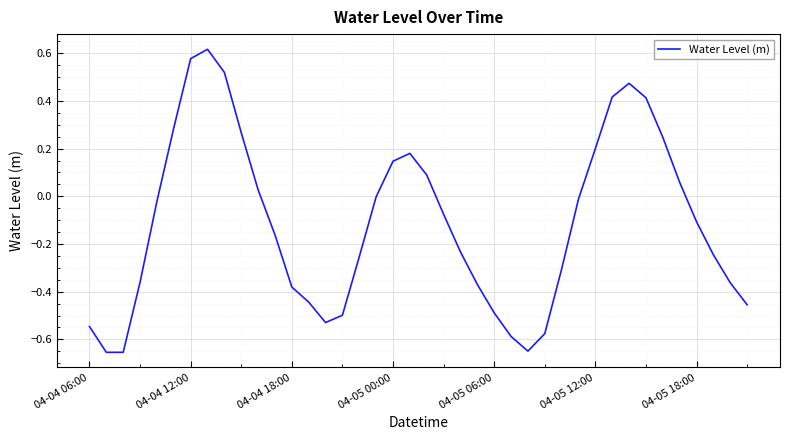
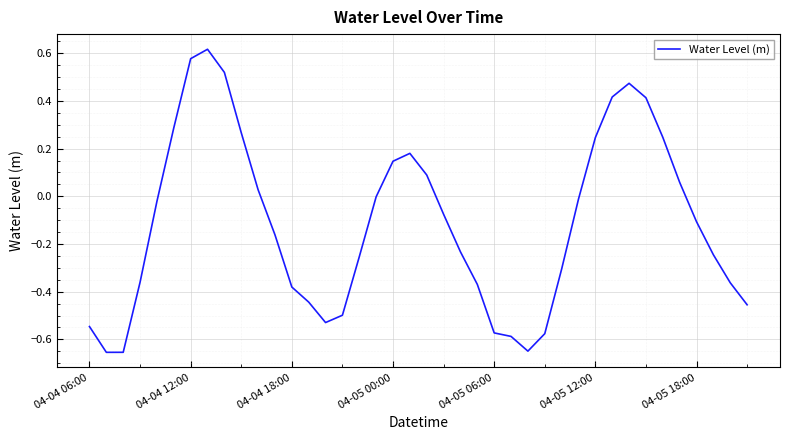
  {
    "04-04 06:00": -0.55,
    "04-04 12:00": 0.58,
    "04-04 18:00": -0.38,
    "04-05 00:00": 0.15,
-   "04-05 06:00": -0.49,
-   "04-05 12:00": 0.20,
+   "04-05 06:00": -0.57,
+   "04-05 12:00": 0.25,
    "04-05 18:00": -0.11
  }
